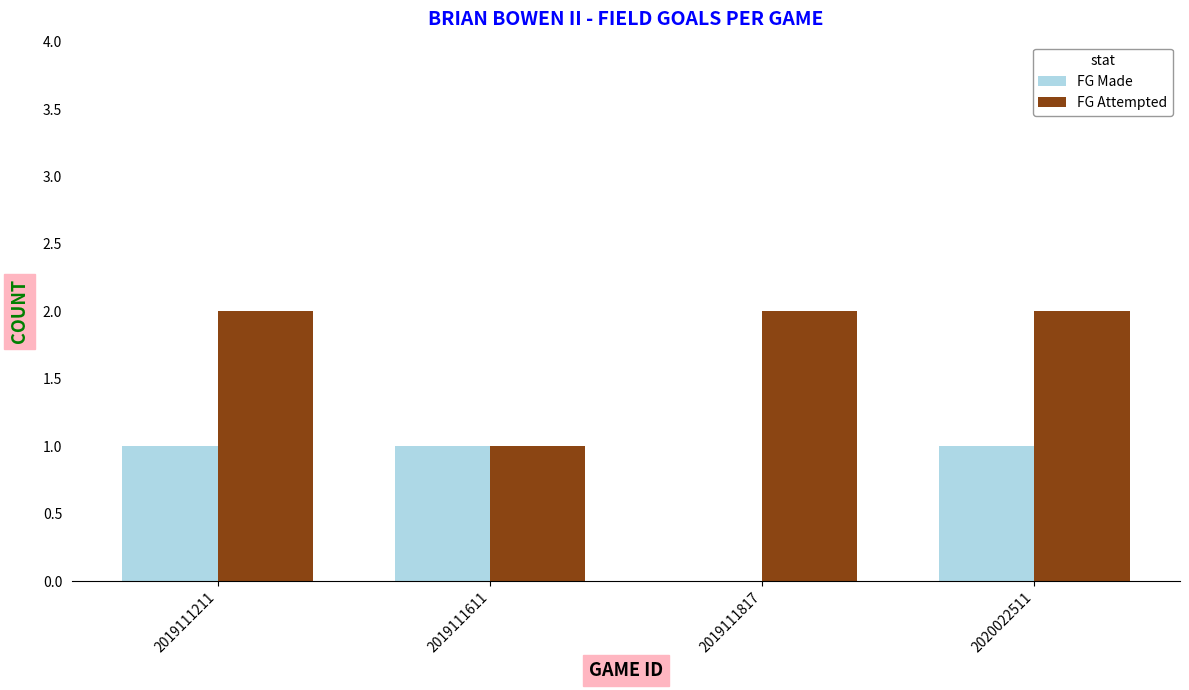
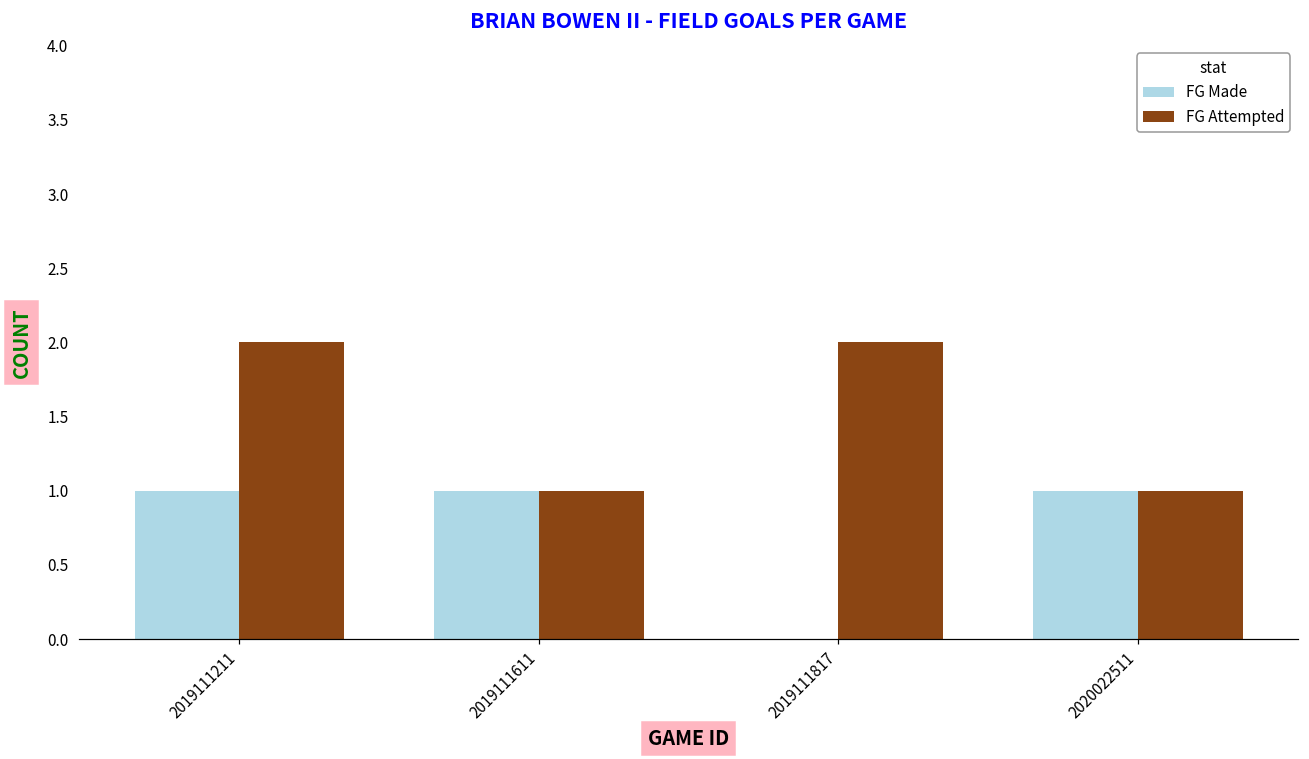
  {
    "FG Made": {
      "2019111211": 1,
      "2019111611": 1,
      "2019111817": 0,
      "2020022511": 1
    },
    "FG Attempted": {
      "2019111211": 2,
      "2019111611": 1,
      "2019111817": 2,
-     "2020022511": 2
+     "2020022511": 1
    }
  }
